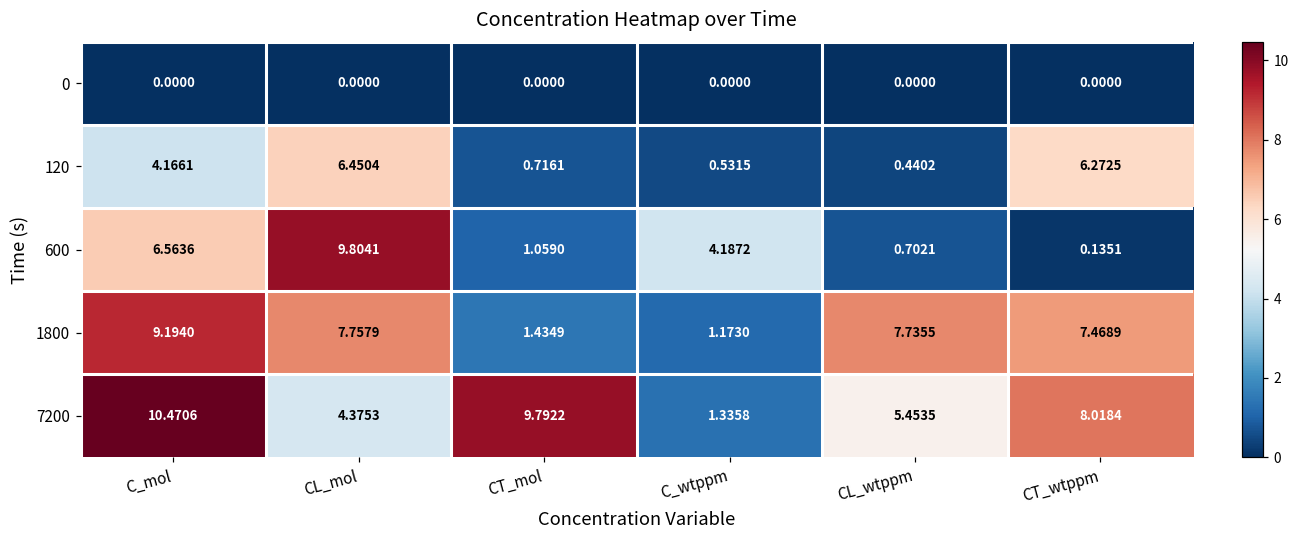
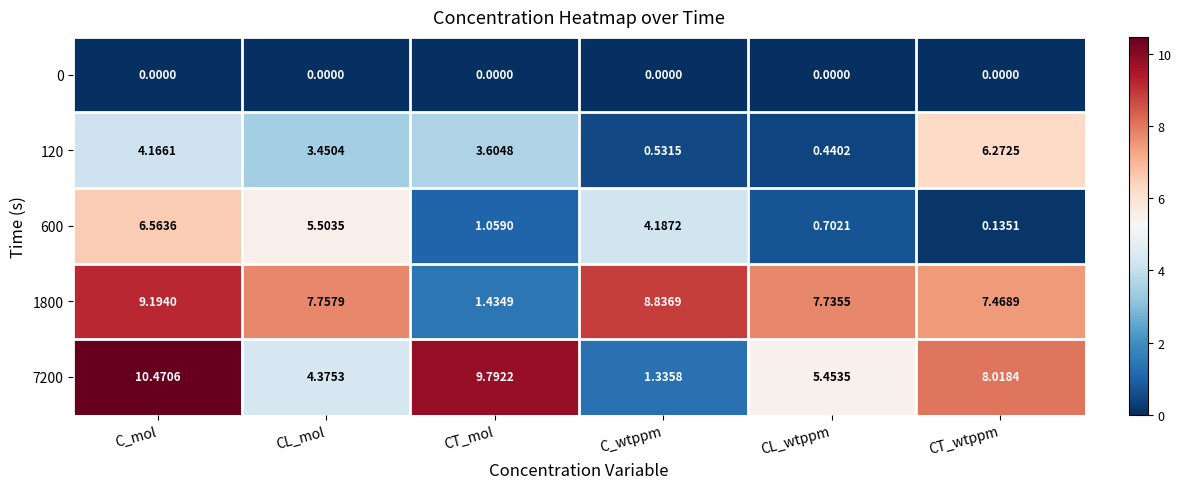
  {
    "0": {
      "C_mol": 0.0000,
      "CL_mol": 0.0000,
      "CT_mol": 0.0000,
      "C_wtppm": 0.0000,
      "CL_wtppm": 0.0000,
      "CT_wtppm": 0.0000
    },
    "120": {
      "C_mol": 4.1661,
-     "CL_mol": 6.4504,
-     "CT_mol": 0.7161,
+     "CL_mol": 3.4504,
+     "CT_mol": 3.6048,
      "C_wtppm": 0.5315,
      "CL_wtppm": 0.4402,
      "CT_wtppm": 6.2725
    },
    "600": {
      "C_mol": 6.5636,
-     "CL_mol": 9.8041,
+     "CL_mol": 5.5035,
      "CT_mol": 1.0590,
      "C_wtppm": 4.1872,
      "CL_wtppm": 0.7021,
      "CT_wtppm": 0.1351
    },
    "1800": {
      "C_mol": 9.1940,
      "CL_mol": 7.7579,
      "CT_mol": 1.4349,
-     "C_wtppm": 1.1730,
+     "C_wtppm": 8.8369,
      "CL_wtppm": 7.7355,
      "CT_wtppm": 7.4689
    },
    "7200": {
      "C_mol": 10.4706,
      "CL_mol": 4.3753,
      "CT_mol": 9.7922,
      "C_wtppm": 1.3358,
      "CL_wtppm": 5.4535,
      "CT_wtppm": 8.0184
    }
  }
